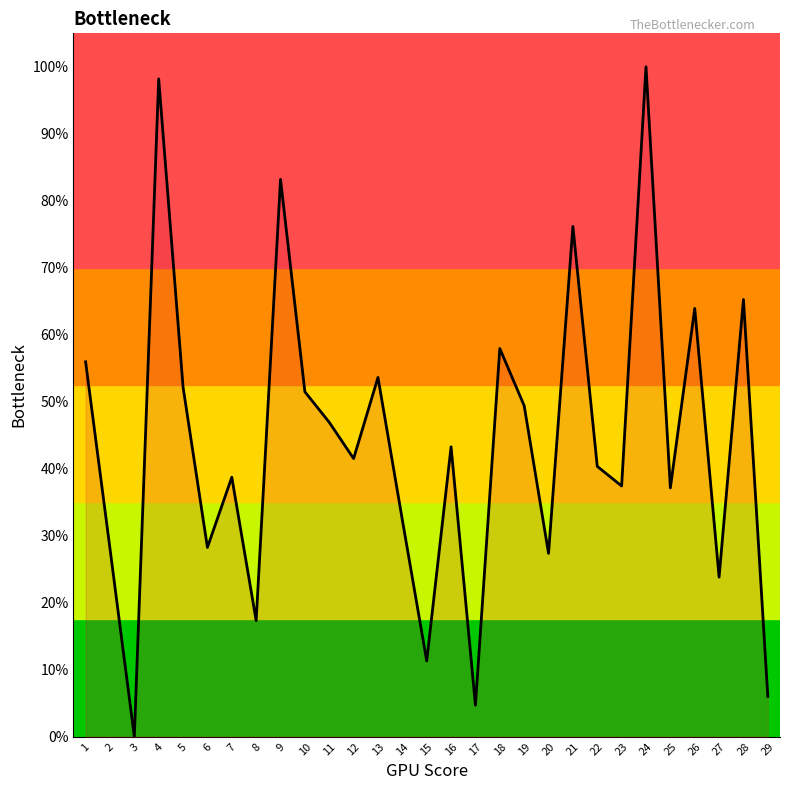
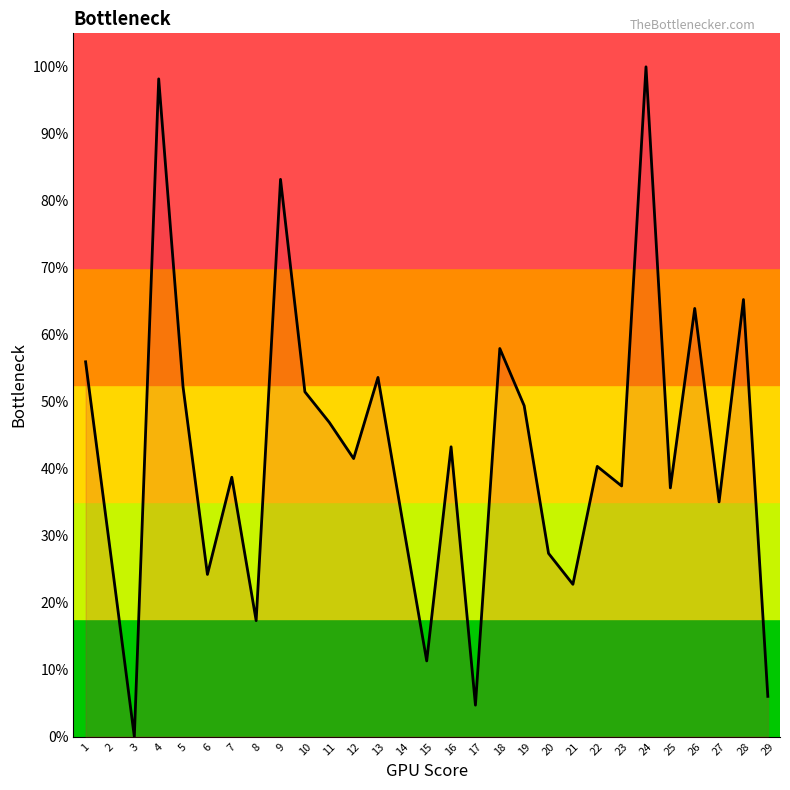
  {
    "1": "56%",
    "2": "28%",
    "3": "0%",
    "4": "98%",
    "5": "52%",
-   "6": "28%",
+   "6": "24%",
    "7": "39%",
    "8": "17%",
    "9": "83%",
    "10": "51%",
    "11": "47%",
    "12": "42%",
    "13": "54%",
    "14": "32%",
    "15": "11%",
    "16": "43%",
    "17": "5%",
    "18": "58%",
    "19": "49%",
    "20": "27%",
-   "21": "76%",
+   "21": "23%",
    "22": "40%",
    "23": "37%",
    "24": "100%",
    "25": "37%",
    "26": "64%",
-   "27": "24%",
+   "27": "35%",
    "28": "65%",
    "29": "6%"
  }
